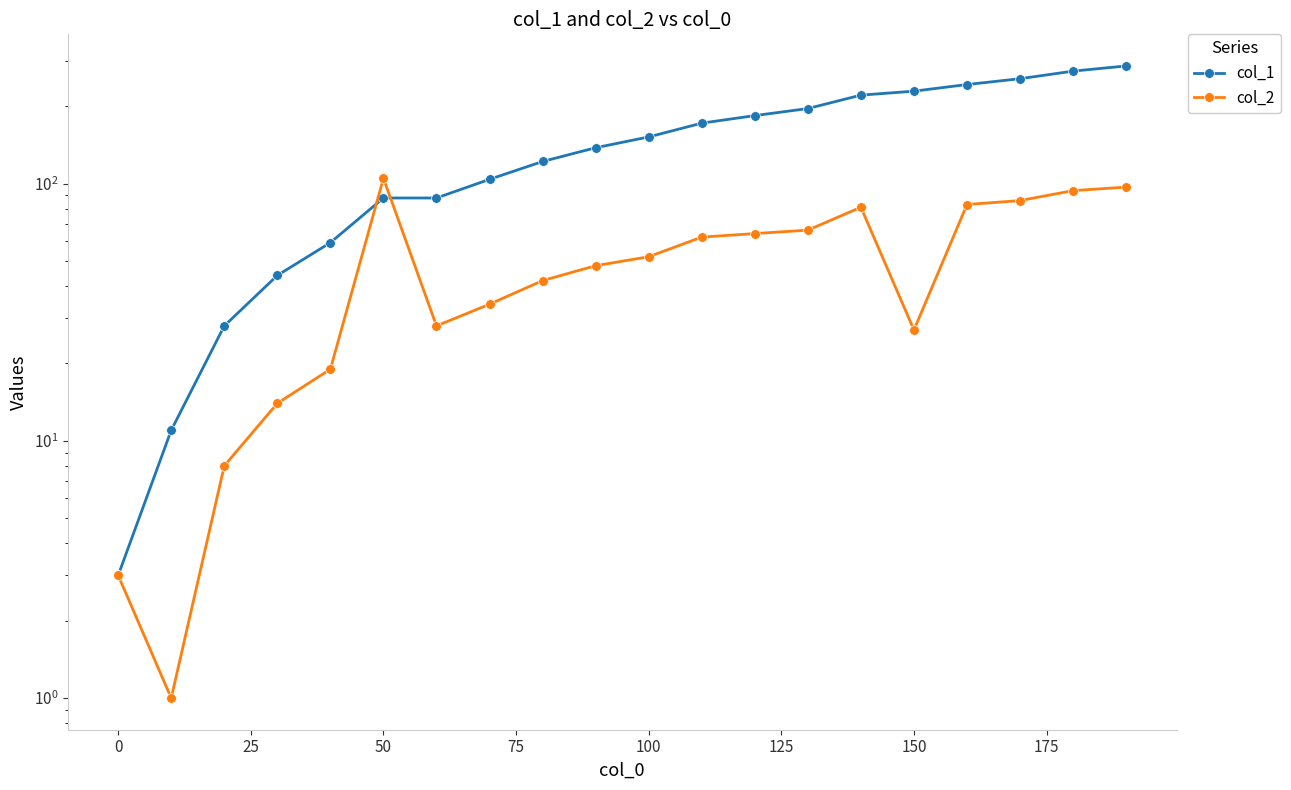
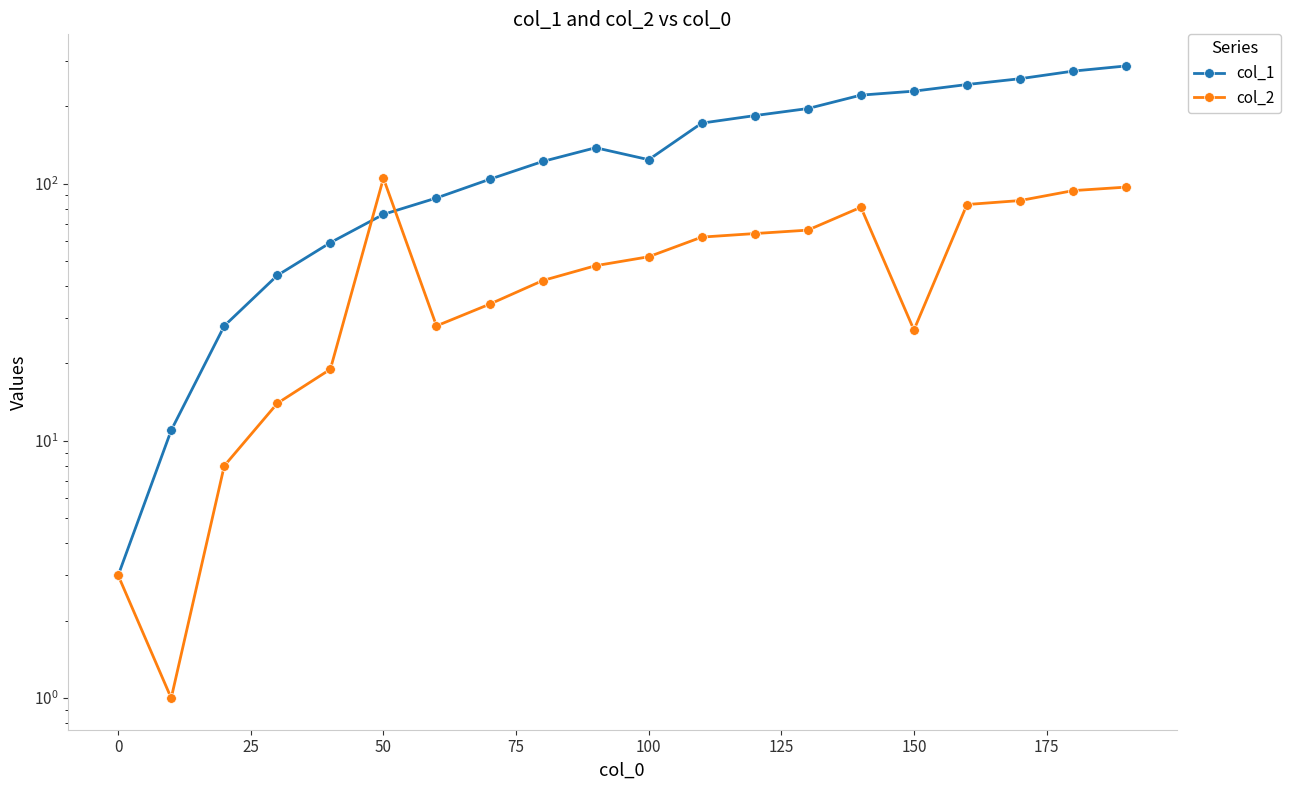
  {
    "col_1": {
-     "50": 88,
-     "100": 150,
+     "50": 76,
+     "100": 120,
      "150": 230
    },
    "col_2": {
      "50": 105,
      "100": 52,
      "150": 27
    }
  }
